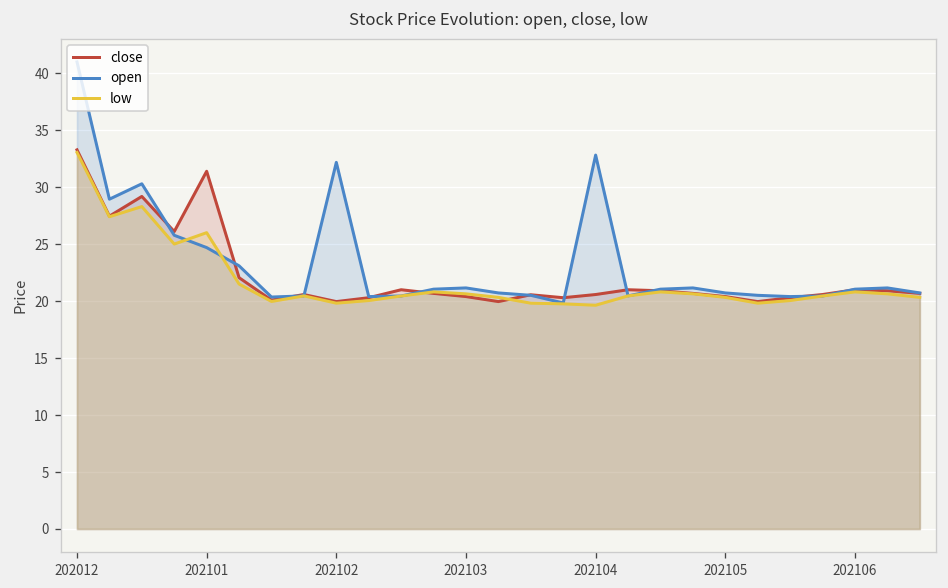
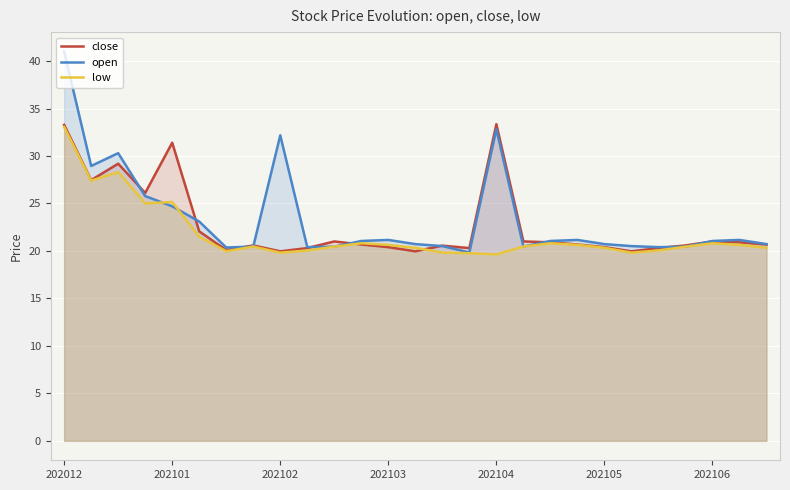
  {
    "close": {
      "202101": 31,
-     "202104": 21
+     "202104": 33
    },
    "open": {
      "202101": 25,
      "202102": 32,
      "202103": 21,
      "202104": 33,
      "202105": 21
    },
    "low": {
-     "202101": 26,
+     "202101": 25,
      "202104": 20
    }
  }
